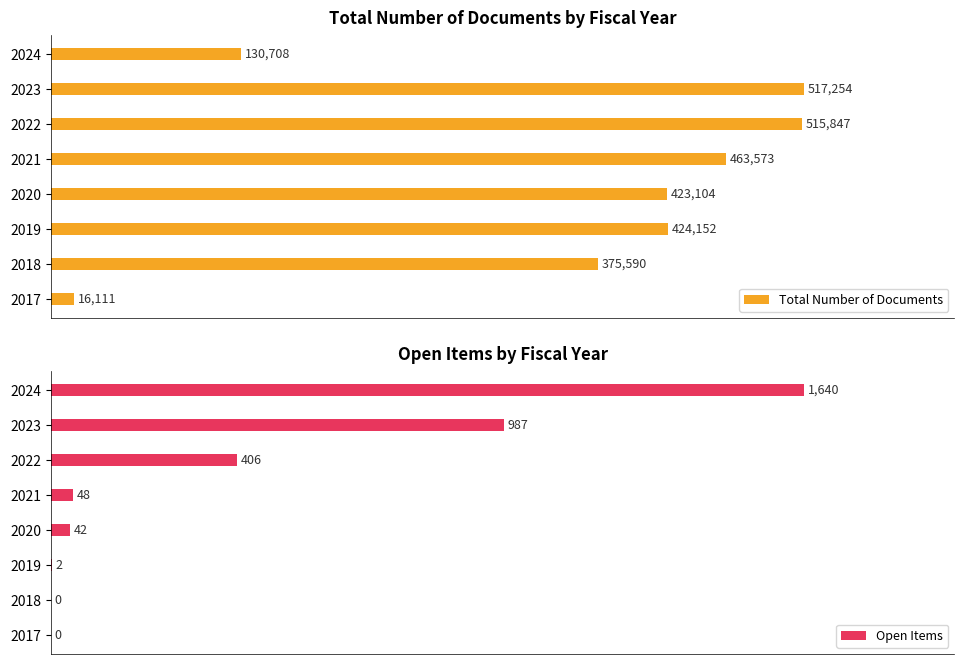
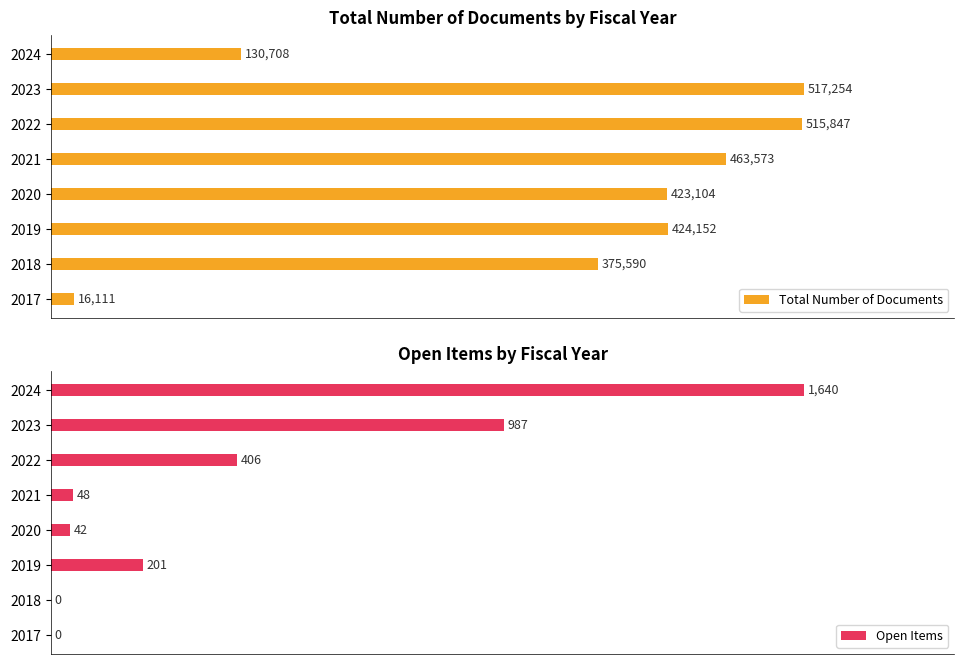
  {
    "Open Items by Fiscal Year": {
-     "2019": 2,
+     "2019": 201,
      "2018": 0,
      "2017": 0
    }
  }
